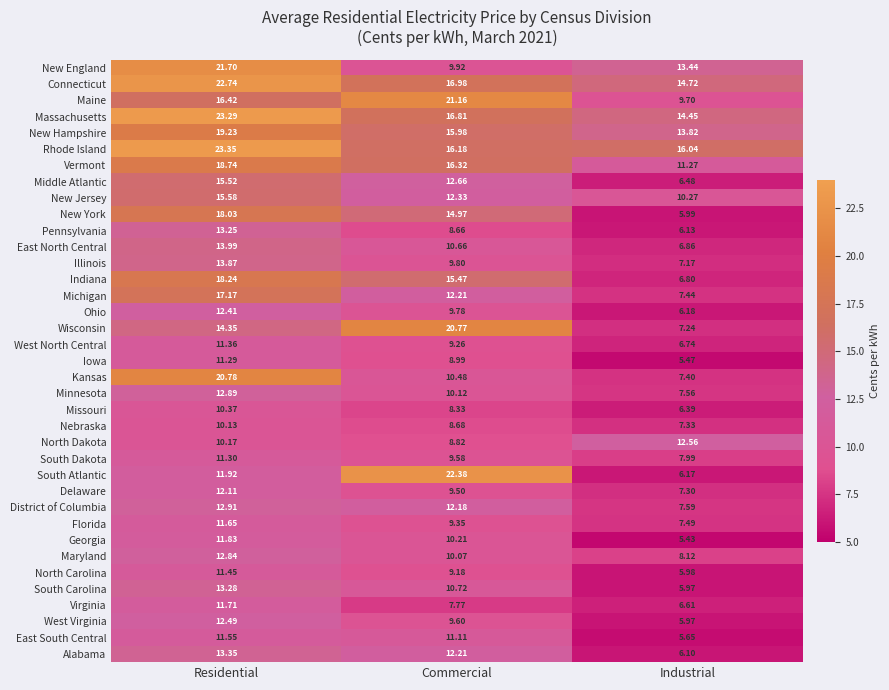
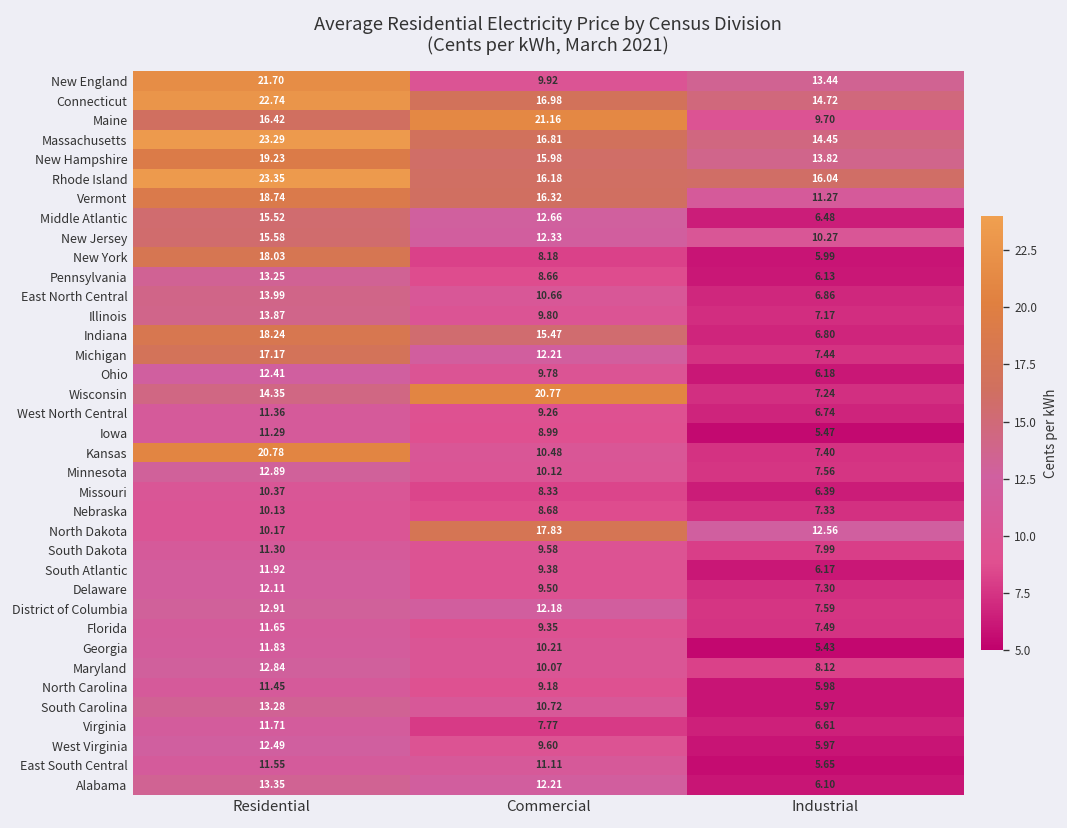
  {
    "New England": {
      "Residential": 21.70,
      "Commercial": 9.92,
      "Industrial": 13.44
    },
    "Connecticut": {
      "Residential": 22.74,
      "Commercial": 16.98,
      "Industrial": 14.72
    },
    "Maine": {
      "Residential": 16.42,
      "Commercial": 21.16,
      "Industrial": 9.70
    },
    "Massachusetts": {
      "Residential": 23.29,
      "Commercial": 16.81,
      "Industrial": 14.45
    },
    "New Hampshire": {
      "Residential": 19.23,
      "Commercial": 15.98,
      "Industrial": 13.82
    },
    "Rhode Island": {
      "Residential": 23.35,
      "Commercial": 16.18,
      "Industrial": 16.04
    },
    "Vermont": {
      "Residential": 18.74,
      "Commercial": 16.32,
      "Industrial": 11.27
    },
    "Middle Atlantic": {
      "Residential": 15.52,
      "Commercial": 12.66,
      "Industrial": 6.48
    },
    "New Jersey": {
      "Residential": 15.58,
      "Commercial": 12.33,
      "Industrial": 10.27
    },
    "New York": {
      "Residential": 18.03,
-     "Commercial": 14.97,
+     "Commercial": 8.18,
      "Industrial": 5.99
    },
    "Pennsylvania": {
      "Residential": 13.25,
      "Commercial": 8.66,
      "Industrial": 6.13
    },
    "East North Central": {
      "Residential": 13.99,
      "Commercial": 10.66,
      "Industrial": 6.86
    },
    "Illinois": {
      "Residential": 13.87,
      "Commercial": 9.80,
      "Industrial": 7.17
    },
    "Indiana": {
      "Residential": 18.24,
      "Commercial": 15.47,
      "Industrial": 6.80
    },
    "Michigan": {
      "Residential": 17.17,
      "Commercial": 12.21,
      "Industrial": 7.44
    },
    "Ohio": {
      "Residential": 12.41,
      "Commercial": 9.78,
      "Industrial": 6.18
    },
    "Wisconsin": {
      "Residential": 14.35,
      "Commercial": 20.77,
      "Industrial": 7.24
    },
    "West North Central": {
      "Residential": 11.36,
      "Commercial": 9.26,
      "Industrial": 6.74
    },
    "Iowa": {
      "Residential": 11.29,
      "Commercial": 8.99,
      "Industrial": 5.47
    },
    "Kansas": {
      "Residential": 20.78,
      "Commercial": 10.48,
      "Industrial": 7.40
    },
    "Minnesota": {
      "Residential": 12.89,
      "Commercial": 10.12,
      "Industrial": 7.56
    },
    "Missouri": {
      "Residential": 10.37,
      "Commercial": 8.33,
      "Industrial": 6.39
    },
    "Nebraska": {
      "Residential": 10.13,
      "Commercial": 8.68,
      "Industrial": 7.33
    },
    "North Dakota": {
      "Residential": 10.17,
-     "Commercial": 8.82,
+     "Commercial": 17.83,
      "Industrial": 12.56
    },
    "South Dakota": {
      "Residential": 11.30,
      "Commercial": 9.58,
      "Industrial": 7.99
    },
    "South Atlantic": {
      "Residential": 11.92,
-     "Commercial": 22.38,
+     "Commercial": 9.38,
      "Industrial": 6.17
    },
    "Delaware": {
      "Residential": 12.11,
      "Commercial": 9.50,
      "Industrial": 7.30
    },
    "District of Columbia": {
      "Residential": 12.91,
      "Commercial": 12.18,
      "Industrial": 7.59
    },
    "Florida": {
      "Residential": 11.65,
      "Commercial": 9.35,
      "Industrial": 7.49
    },
    "Georgia": {
      "Residential": 11.83,
      "Commercial": 10.21,
      "Industrial": 5.43
    },
    "Maryland": {
      "Residential": 12.84,
      "Commercial": 10.07,
      "Industrial": 8.12
    },
    "North Carolina": {
      "Residential": 11.45,
      "Commercial": 9.18,
      "Industrial": 5.98
    },
    "South Carolina": {
      "Residential": 13.28,
      "Commercial": 10.72,
      "Industrial": 5.97
    },
    "Virginia": {
      "Residential": 11.71,
      "Commercial": 7.77,
      "Industrial": 6.61
    },
    "West Virginia": {
      "Residential": 12.49,
      "Commercial": 9.60,
      "Industrial": 5.97
    },
    "East South Central": {
      "Residential": 11.55,
      "Commercial": 11.11,
      "Industrial": 5.65
    },
    "Alabama": {
      "Residential": 13.35,
      "Commercial": 12.21,
      "Industrial": 6.10
    }
  }
